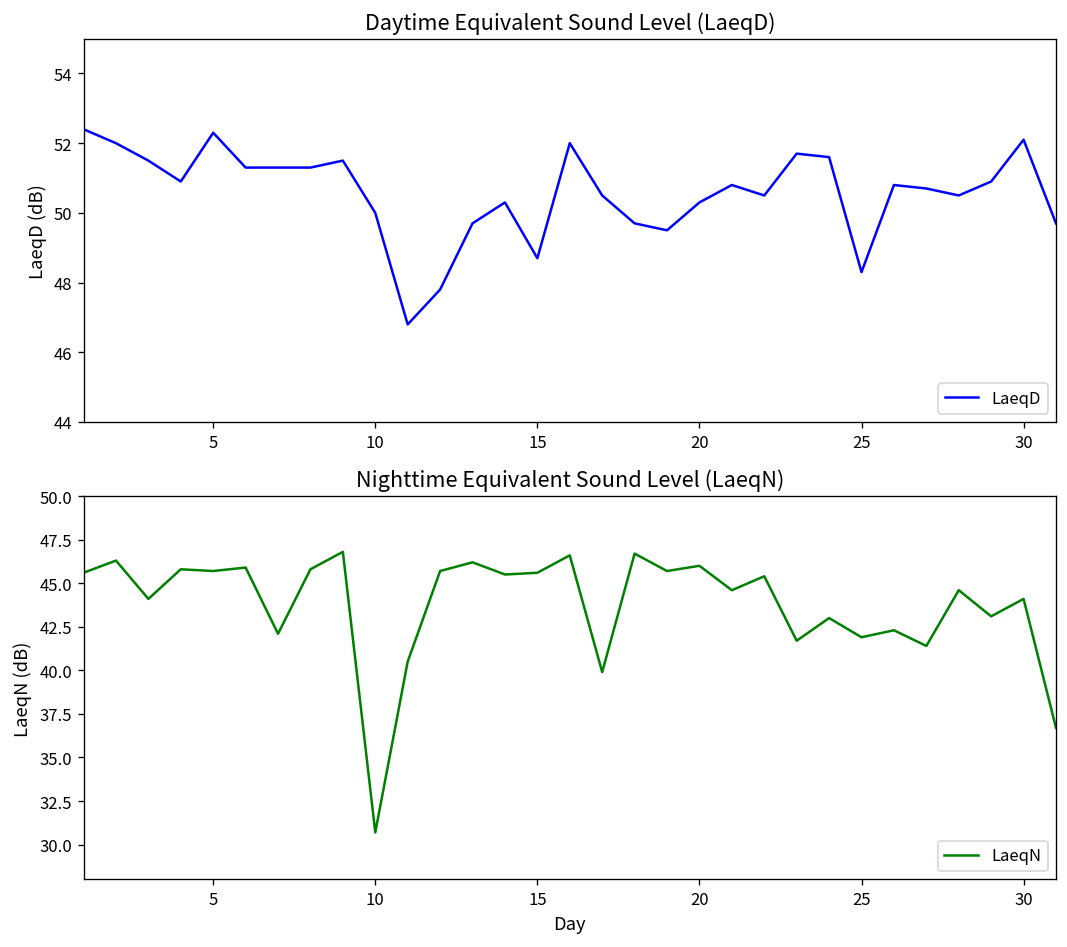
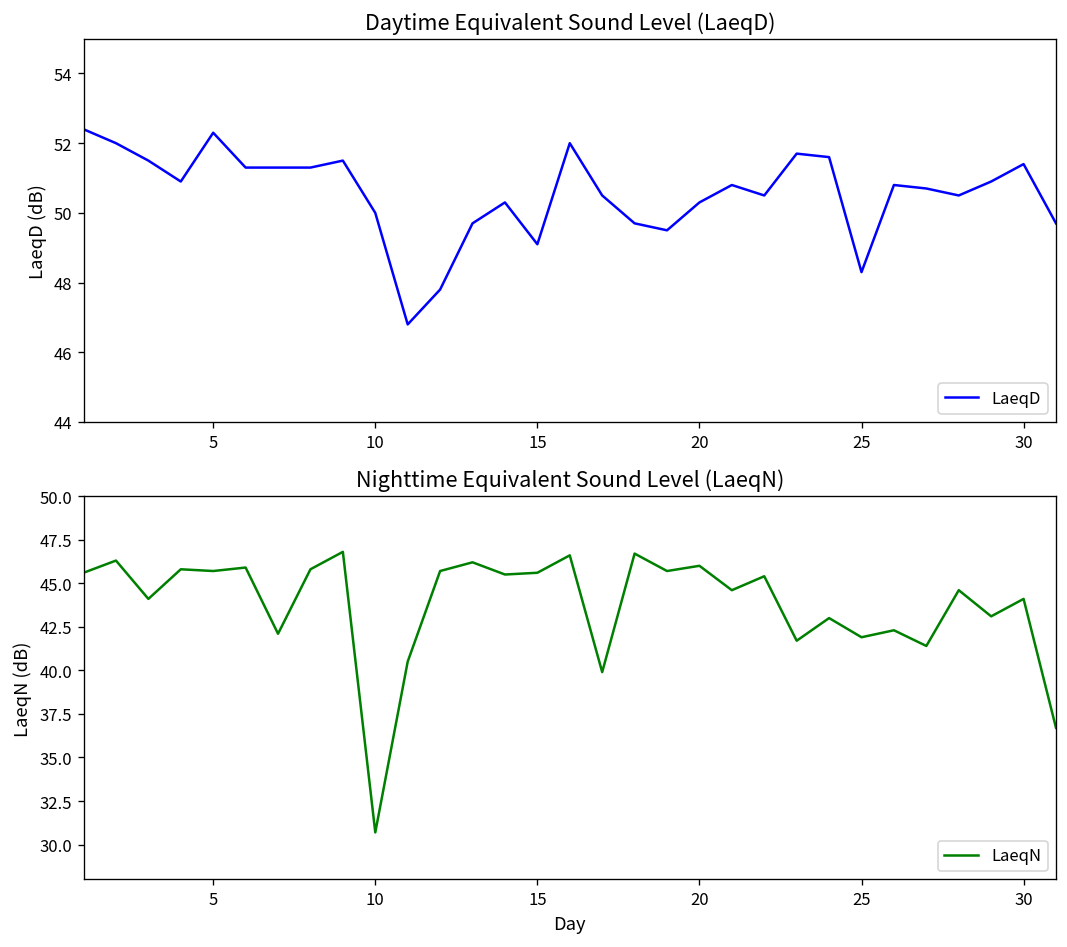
  {
    "Daytime Equivalent Sound Level (LaeqD)": {
      "5": 52.3,
      "10": 50.0,
-     "15": 48.7,
+     "15": 49.1,
      "20": 50.3,
      "25": 48.3,
-     "30": 52.1
+     "30": 51.4
    },
    "Nighttime Equivalent Sound Level (LaeqN)": {
      "5": 45.7,
      "10": 30.7,
      "15": 45.6,
      "20": 46.0,
      "25": 41.9,
      "30": 44.1
    }
  }
